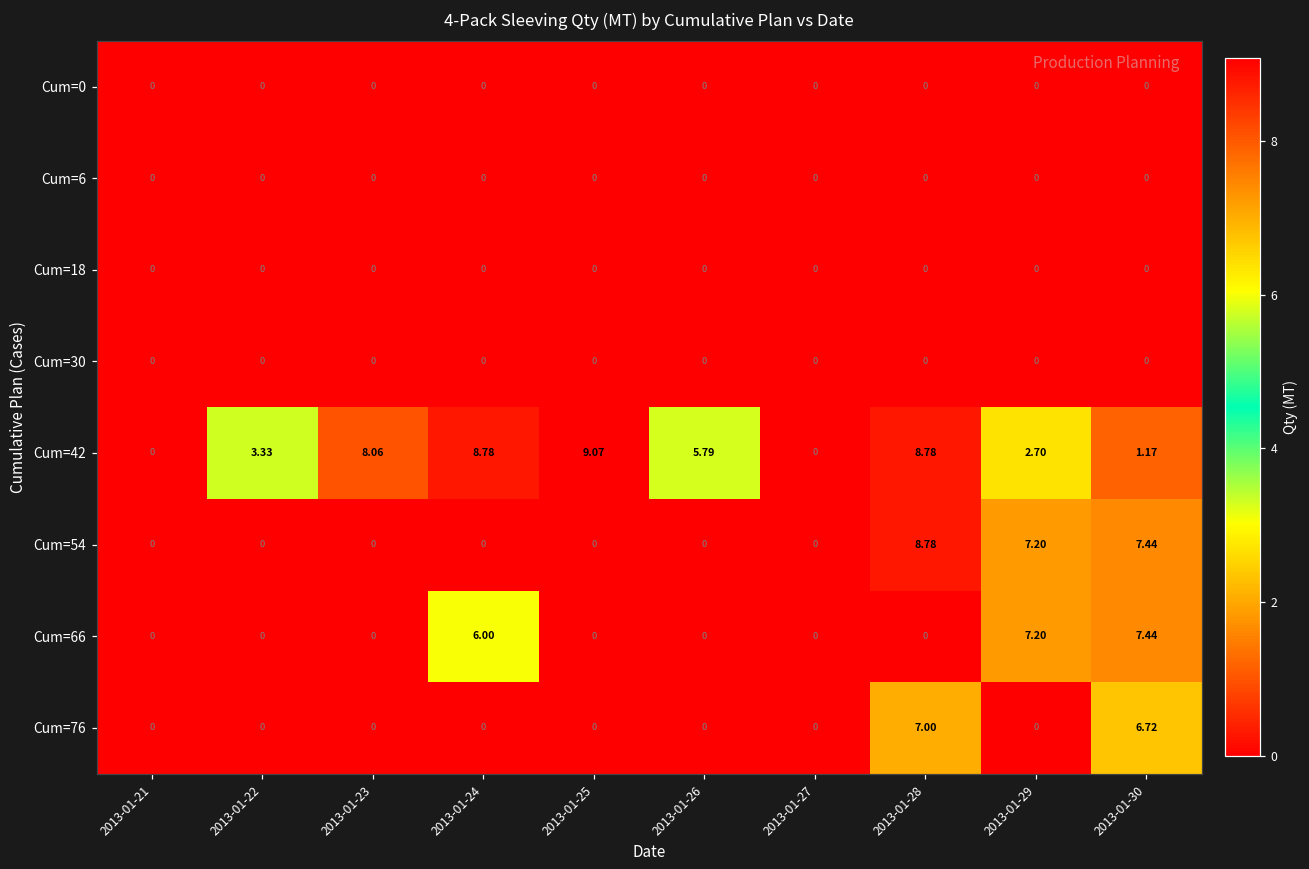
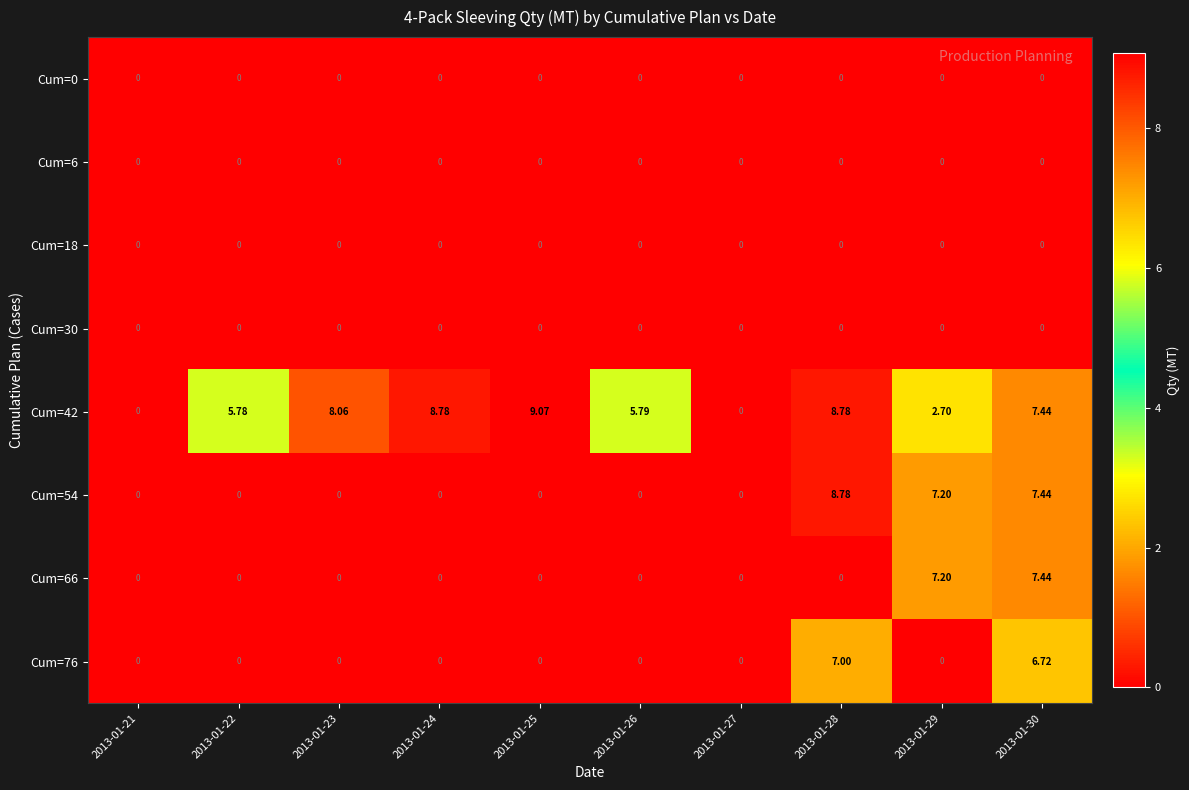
  {
    "Cum=0": {
      "2013-01-21": 0,
      "2013-01-22": 0,
      "2013-01-23": 0,
      "2013-01-24": 0,
      "2013-01-25": 0,
      "2013-01-26": 0,
      "2013-01-27": 0,
      "2013-01-28": 0,
      "2013-01-29": 0
    },
    "Cum=6": {
      "2013-01-21": 0,
      "2013-01-22": 0,
      "2013-01-23": 0,
      "2013-01-24": 0,
      "2013-01-25": 0,
      "2013-01-26": 0,
      "2013-01-27": 0,
      "2013-01-28": 0,
      "2013-01-29": 0,
      "2013-01-30": 0
    },
    "Cum=18": {
      "2013-01-21": 0,
      "2013-01-22": 0,
      "2013-01-23": 0,
      "2013-01-24": 0,
      "2013-01-25": 0,
      "2013-01-26": 0,
      "2013-01-27": 0,
      "2013-01-28": 0,
      "2013-01-29": 0,
      "2013-01-30": 0
    },
    "Cum=30": {
      "2013-01-21": 0,
      "2013-01-22": 0,
      "2013-01-23": 0,
      "2013-01-24": 0,
      "2013-01-25": 0,
      "2013-01-26": 0,
      "2013-01-27": 0,
      "2013-01-28": 0,
      "2013-01-29": 0,
      "2013-01-30": 0
    },
    "Cum=42": {
      "2013-01-21": 0,
-     "2013-01-22": 3.33,
+     "2013-01-22": 5.78,
      "2013-01-23": 8.06,
      "2013-01-24": 8.78,
      "2013-01-25": 9.07,
      "2013-01-26": 5.79,
      "2013-01-27": 0,
      "2013-01-28": 8.78,
      "2013-01-29": 2.70,
-     "2013-01-30": 1.17
+     "2013-01-30": 7.44
    },
    "Cum=54": {
      "2013-01-21": 0,
      "2013-01-22": 0,
      "2013-01-23": 0,
      "2013-01-24": 0,
      "2013-01-25": 0,
      "2013-01-26": 0,
      "2013-01-27": 0,
      "2013-01-28": 8.78,
      "2013-01-29": 7.20,
      "2013-01-30": 7.44
    },
    "Cum=66": {
      "2013-01-21": 0,
      "2013-01-22": 0,
      "2013-01-23": 0,
-     "2013-01-24": 6.00,
+     "2013-01-24": 0,
      "2013-01-25": 0,
      "2013-01-26": 0,
      "2013-01-27": 0,
      "2013-01-28": 0,
      "2013-01-29": 7.20,
      "2013-01-30": 7.44
    },
    "Cum=76": {
      "2013-01-21": 0,
      "2013-01-22": 0,
      "2013-01-23": 0,
      "2013-01-24": 0,
      "2013-01-25": 0,
      "2013-01-26": 0,
      "2013-01-27": 0,
      "2013-01-28": 7.00,
      "2013-01-29": 0,
      "2013-01-30": 6.72
    }
  }
